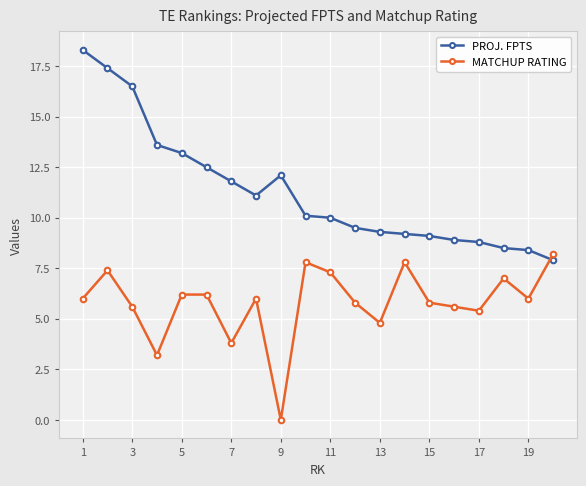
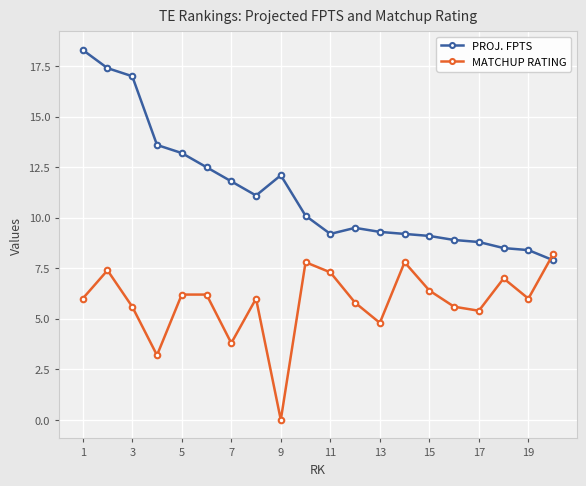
  {
    "PROJ. FPTS": {
      "1": 18.3,
-     "3": 16.5,
+     "3": 17.0,
      "5": 13.2,
      "7": 11.8,
      "9": 12.1,
-     "11": 10.0,
+     "11": 9.2,
      "13": 9.3,
      "15": 9.1,
      "17": 8.8,
      "19": 8.4
    },
    "MATCHUP RATING": {
      "1": 6.0,
      "3": 5.6,
      "5": 6.2,
      "7": 3.8,
      "9": 0.0,
      "11": 7.3,
      "13": 4.8,
-     "15": 5.8,
+     "15": 6.4,
      "17": 5.4,
      "19": 6.0
    }
  }
